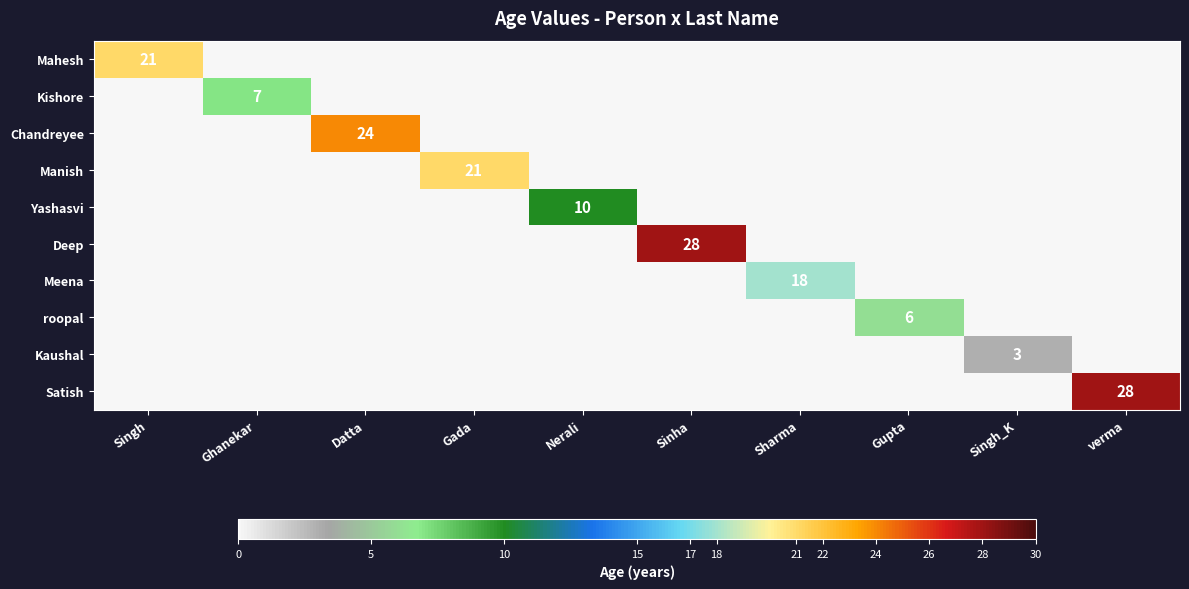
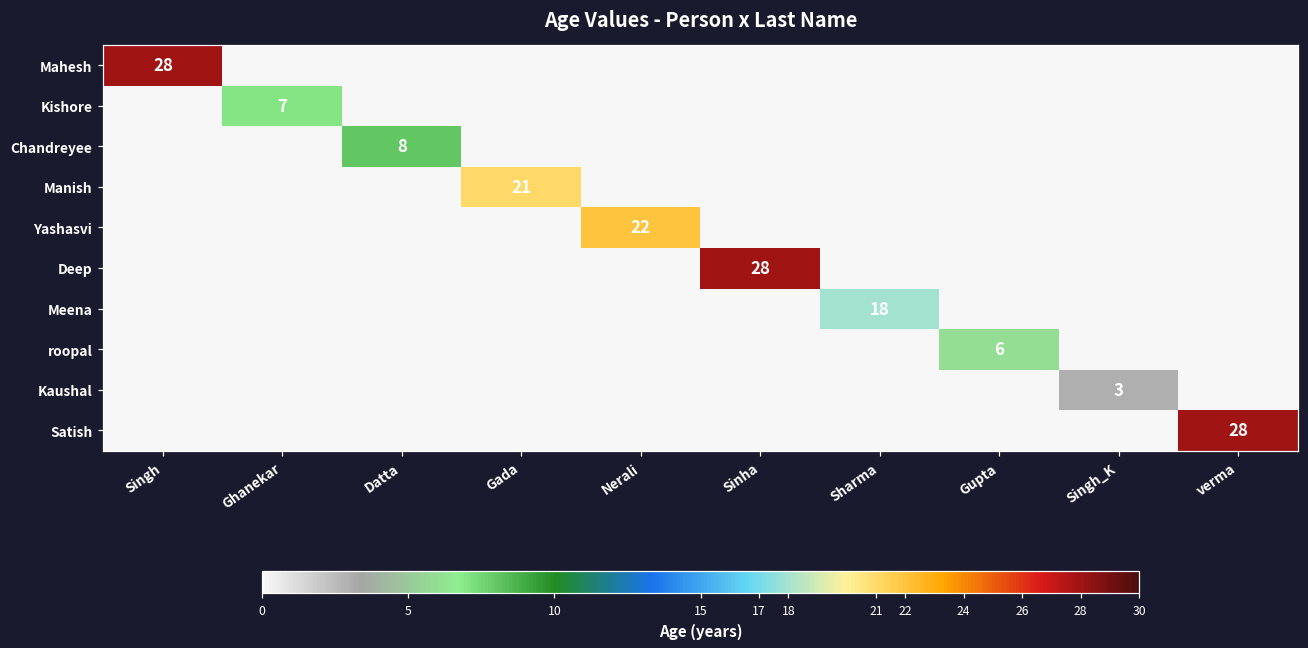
  {
    "Mahesh": {
-     "Singh": 21
+     "Singh": 28
    },
    "Kishore": {
      "Ghanekar": 7
    },
    "Chandreyee": {
-     "Datta": 24
+     "Datta": 8
    },
    "Manish": {
      "Gada": 21
    },
    "Yashasvi": {
-     "Nerali": 10
+     "Nerali": 22
    },
    "Deep": {
      "Sinha": 28
    },
    "Meena": {
      "Sharma": 18
    },
    "roopal": {
      "Gupta": 6
    },
    "Kaushal": {
      "Singh_K": 3
    },
    "Satish": {
      "verma": 28
    }
  }
